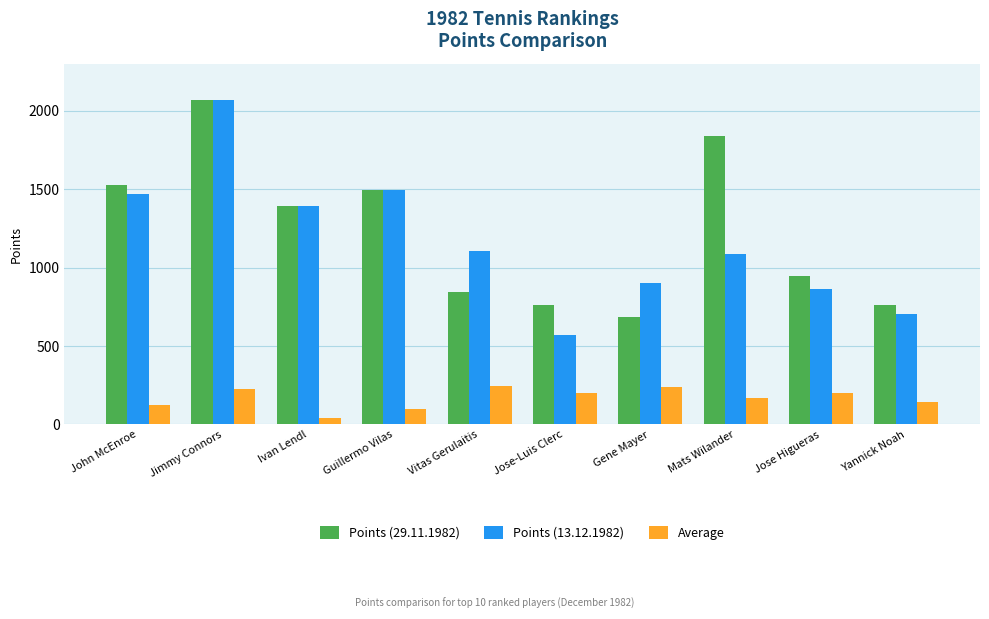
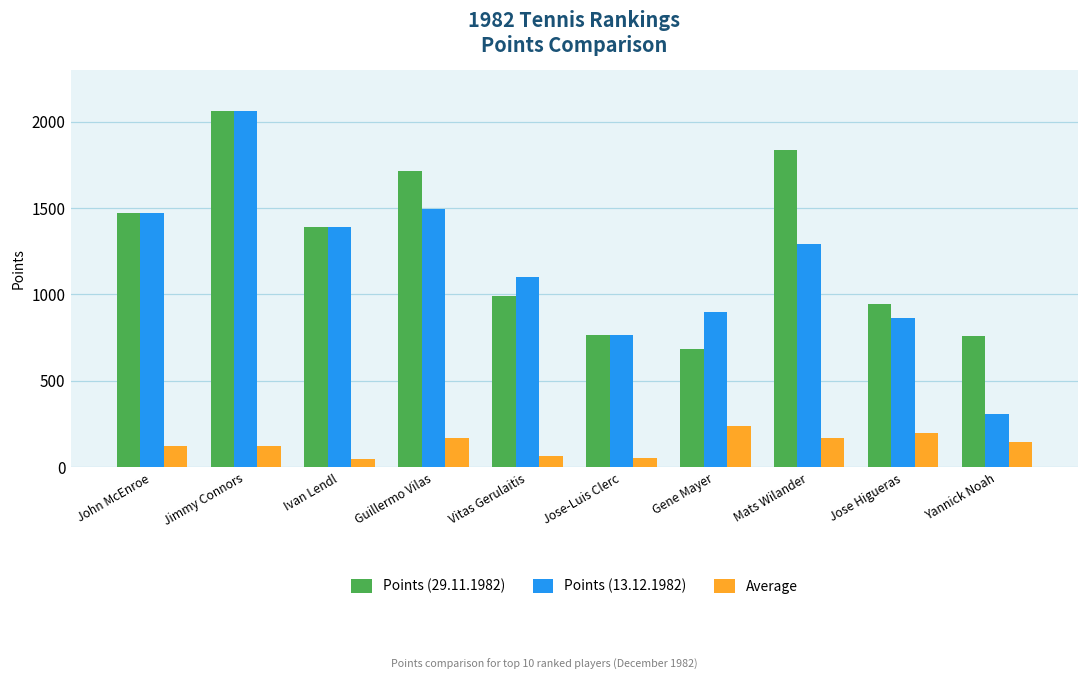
  {
    "Points (29.11.1982)": {
-     "John McEnroe": 1530,
+     "John McEnroe": 1470,
      "Jimmy Connors": 2070,
      "Ivan Lendl": 1390,
-     "Guillermo Vilas": 1490,
-     "Vitas Gerulaitis": 840,
+     "Guillermo Vilas": 1710,
+     "Vitas Gerulaitis": 990,
      "Jose-Luis Clerc": 760,
      "Gene Mayer": 680,
      "Mats Wilander": 1840,
      "Jose Higueras": 940,
      "Yannick Noah": 760
    },
    "Points (13.12.1982)": {
      "John McEnroe": 1470,
      "Jimmy Connors": 2070,
      "Ivan Lendl": 1390,
      "Guillermo Vilas": 1490,
      "Vitas Gerulaitis": 1100,
-     "Jose-Luis Clerc": 570,
+     "Jose-Luis Clerc": 760,
      "Gene Mayer": 900,
-     "Mats Wilander": 1090,
+     "Mats Wilander": 1290,
      "Jose Higueras": 860,
-     "Yannick Noah": 700
+     "Yannick Noah": 310
    },
    "Average": {
      "John McEnroe": 120,
-     "Jimmy Connors": 230,
+     "Jimmy Connors": 120,
      "Ivan Lendl": 40,
-     "Guillermo Vilas": 100,
-     "Vitas Gerulaitis": 240,
-     "Jose-Luis Clerc": 200,
+     "Guillermo Vilas": 170,
+     "Vitas Gerulaitis": 60,
+     "Jose-Luis Clerc": 50,
      "Gene Mayer": 240,
      "Mats Wilander": 170,
      "Jose Higueras": 200,
      "Yannick Noah": 140
    }
  }
